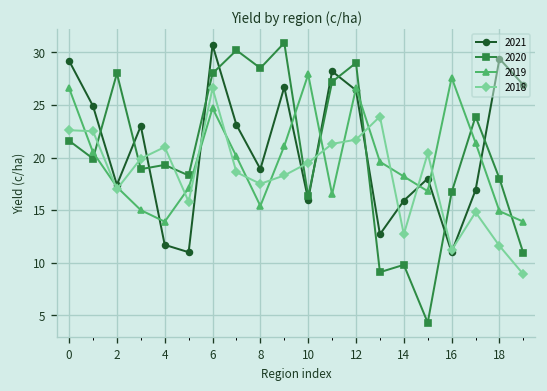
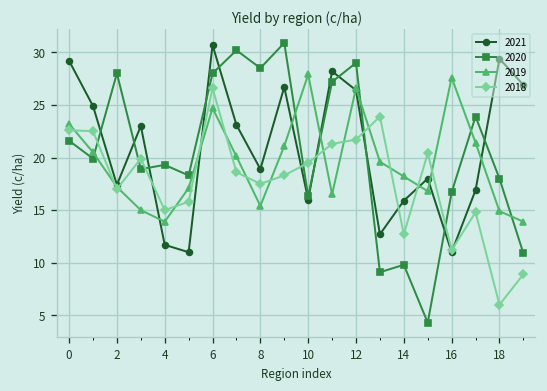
  {
    "2019": {
-     "0": 27,
+     "0": 23,
      "4": 14,
      "6": 25,
      "8": 15,
      "10": 28,
      "14": 18,
      "16": 28,
      "18": 15
    },
    "2018": {
      "0": 23,
-     "4": 21,
+     "4": 15,
      "6": 27,
      "8": 18,
      "10": 20,
      "12": 22,
      "14": 13,
-     "18": 12
+     "18": 6
    }
  }
